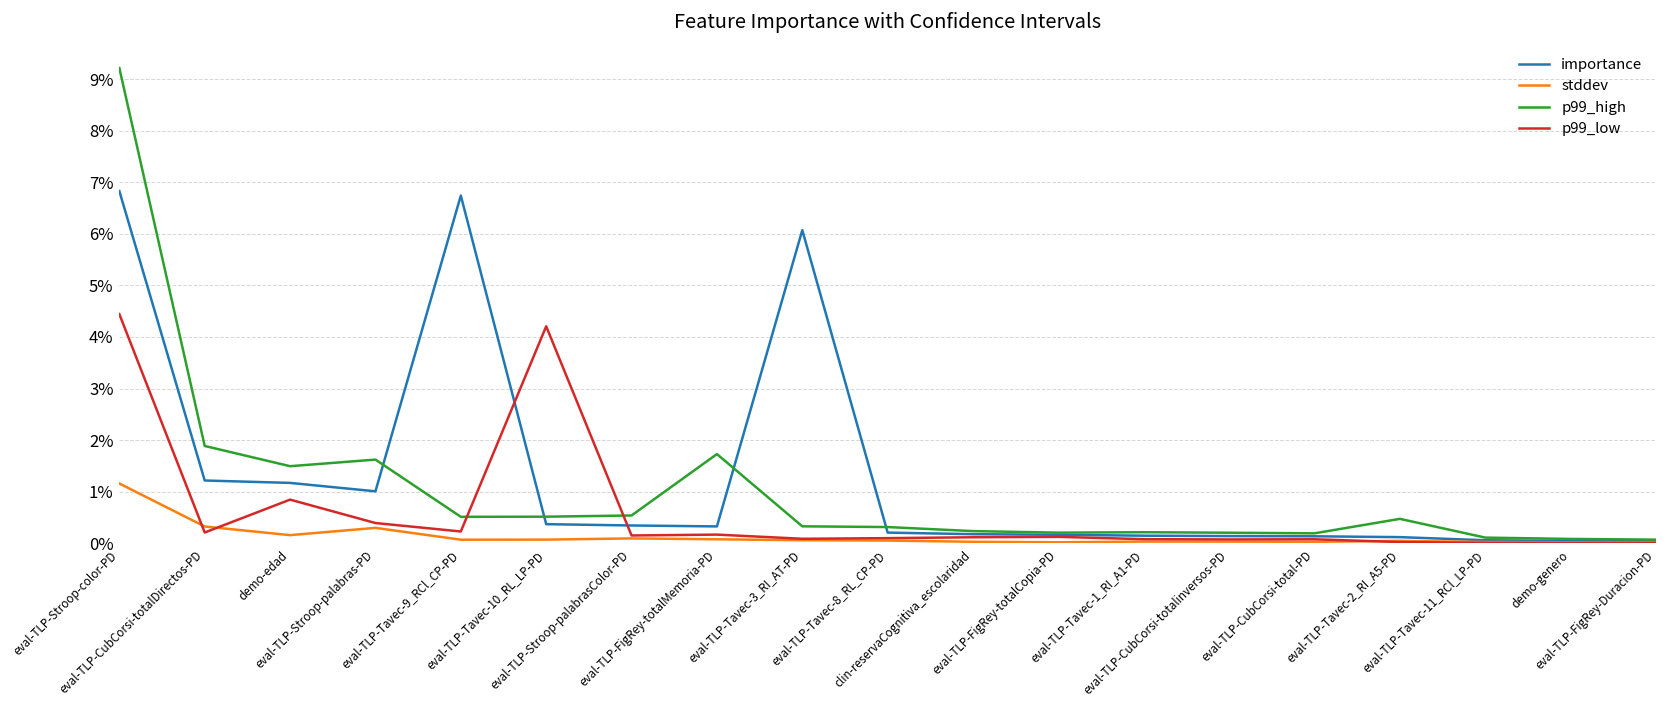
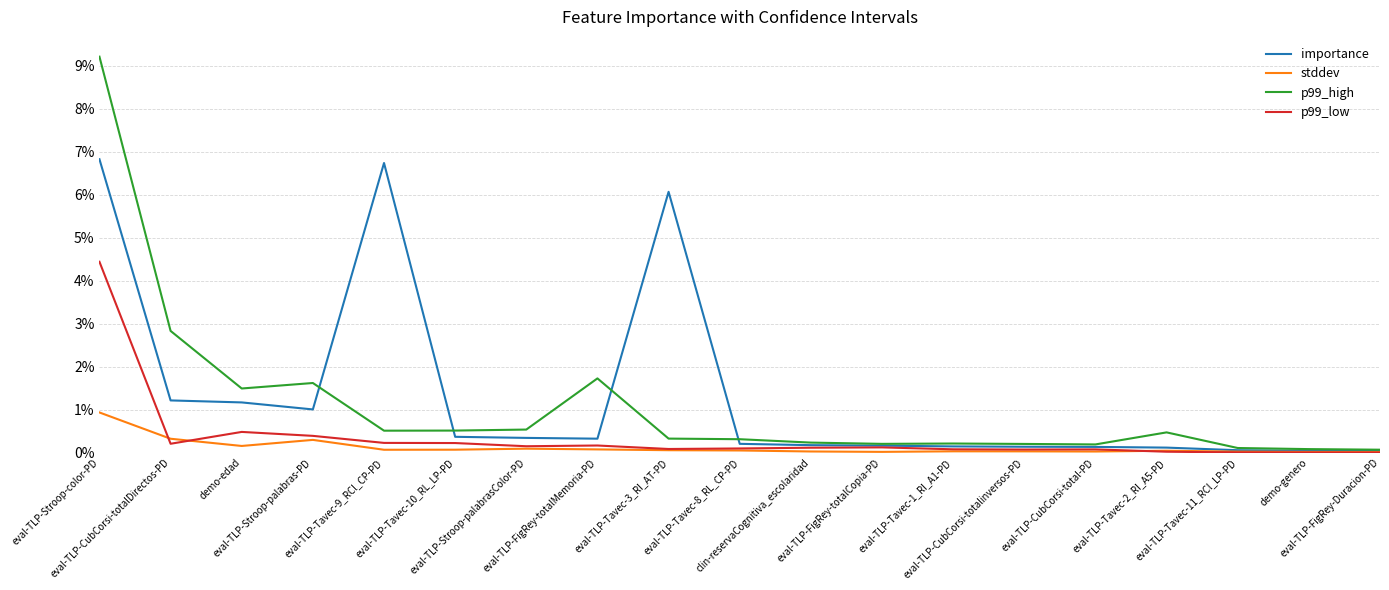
  {
    "importance": {
      "eval-TLP-Stroop-color-PD": "6.8%",
      "eval-TLP-CubCorsi-totalDirectos-PD": "1.2%",
      "demo-edad": "1.2%",
      "eval-TLP-Stroop-palabras-PD": "1.0%",
      "eval-TLP-Tavec-9_RCl_CP-PD": "6.7%",
      "eval-TLP-Tavec-10_RL_LP-PD": "0.4%",
      "eval-TLP-Stroop-palabrasColor-PD": "0.3%",
      "eval-TLP-FigRey-totalMemoria-PD": "0.3%",
      "eval-TLP-Tavec-3_RI_AT-PD": "6.1%",
      "eval-TLP-Tavec-8_RL_CP-PD": "0.2%",
      "eval-TLP-Tavec-1_RI_A1-PD": "0.1%",
      "eval-TLP-CubCorsi-totalinversos-PD": "0.1%",
      "eval-TLP-Tavec-2_RI_A5-PD": "0.1%"
    },
    "stddev": {
-     "eval-TLP-Stroop-color-PD": "1.2%",
+     "eval-TLP-Stroop-color-PD": "0.9%",
      "eval-TLP-CubCorsi-totalDirectos-PD": "0.3%",
      "demo-edad": "0.2%",
      "eval-TLP-Stroop-palabras-PD": "0.3%",
      "eval-TLP-Tavec-9_RCl_CP-PD": "0.1%",
      "eval-TLP-Tavec-10_RL_LP-PD": "0.1%",
      "eval-TLP-FigRey-totalMemoria-PD": "0.1%",
      "clin-reservaCognitiva_escolaridad": "0.0%",
      "eval-TLP-FigRey-totalCopia-PD": "0.0%"
    },
    "p99_high": {
      "eval-TLP-Stroop-color-PD": "9.2%",
-     "eval-TLP-CubCorsi-totalDirectos-PD": "1.9%",
+     "eval-TLP-CubCorsi-totalDirectos-PD": "2.8%",
      "demo-edad": "1.5%",
      "eval-TLP-Stroop-palabras-PD": "1.6%",
      "eval-TLP-Tavec-9_RCl_CP-PD": "0.5%",
      "eval-TLP-Tavec-10_RL_LP-PD": "0.5%",
      "eval-TLP-Stroop-palabrasColor-PD": "0.5%",
      "eval-TLP-FigRey-totalMemoria-PD": "1.7%",
      "eval-TLP-Tavec-3_RI_AT-PD": "0.3%",
      "eval-TLP-Tavec-8_RL_CP-PD": "0.3%",
      "clin-reservaCognitiva_escolaridad": "0.2%",
      "eval-TLP-Tavec-1_RI_A1-PD": "0.2%",
      "eval-TLP-CubCorsi-totalinversos-PD": "0.2%",
      "eval-TLP-Tavec-2_RI_A5-PD": "0.5%"
    },
    "p99_low": {
      "eval-TLP-Stroop-color-PD": "4.4%",
      "eval-TLP-CubCorsi-totalDirectos-PD": "0.2%",
-     "demo-edad": "0.8%",
+     "demo-edad": "0.5%",
      "eval-TLP-Stroop-palabras-PD": "0.4%",
      "eval-TLP-Tavec-9_RCl_CP-PD": "0.2%",
-     "eval-TLP-Tavec-10_RL_LP-PD": "4.2%",
+     "eval-TLP-Tavec-10_RL_LP-PD": "0.2%",
      "eval-TLP-FigRey-totalMemoria-PD": "0.2%"
    }
  }
